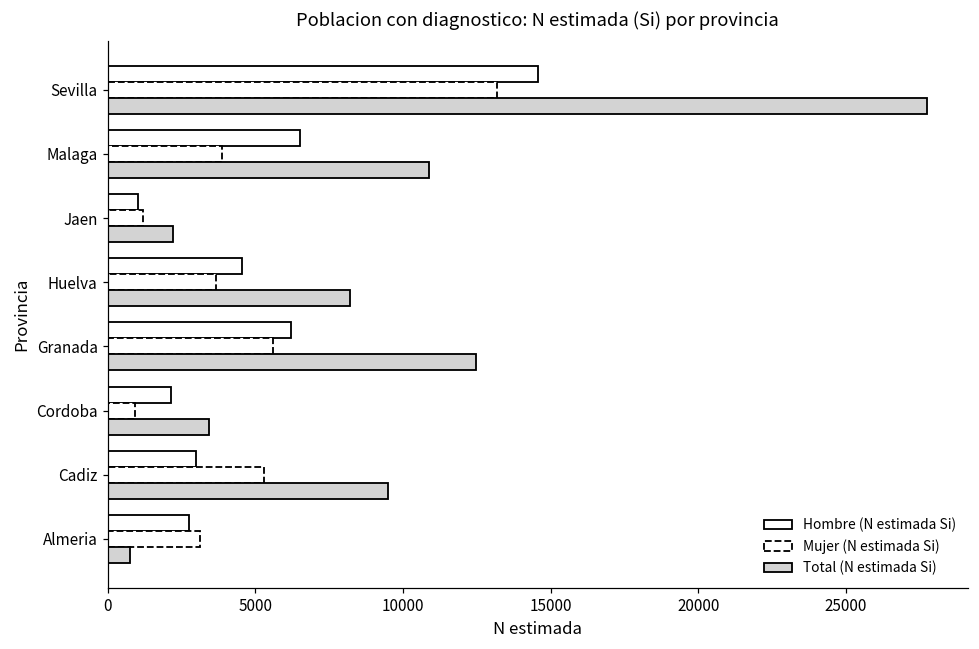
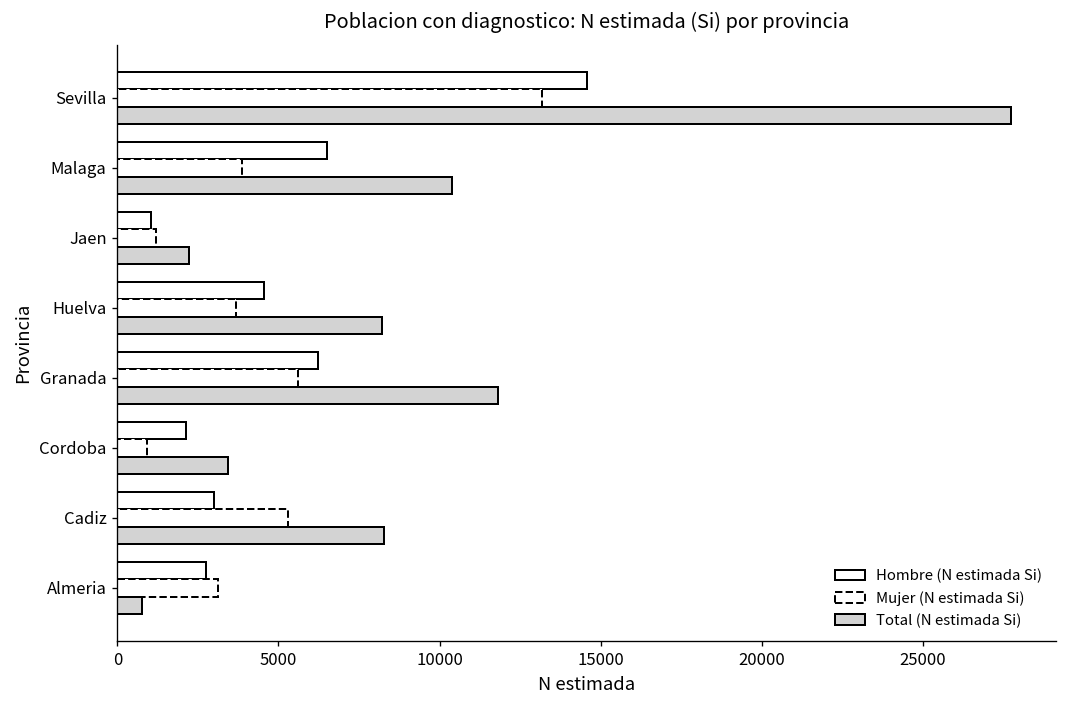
  {
    "Total (N estimada Si)": {
      "Sevilla": 27700,
-     "Malaga": 10900,
+     "Malaga": 10400,
      "Jaen": 2200,
      "Huelva": 8200,
-     "Granada": 12500,
+     "Granada": 11800,
      "Cordoba": 3400,
-     "Cadiz": 9500,
+     "Cadiz": 8300,
      "Almeria": 800
    }
  }
